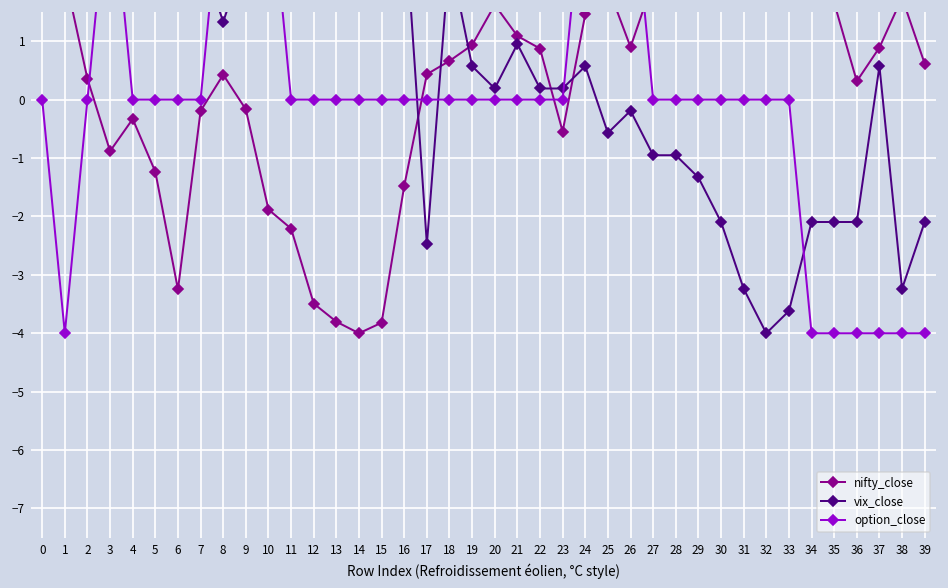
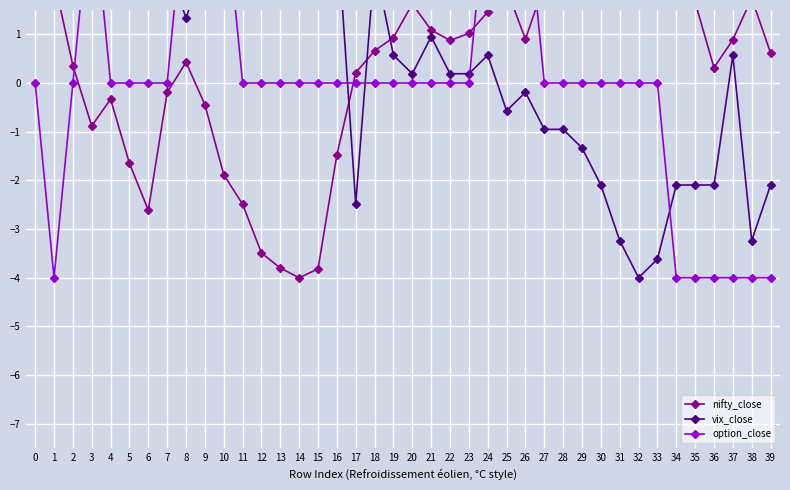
  {
    "nifty_close": {
      "2": 0.4,
      "3": -0.9,
      "4": -0.3,
-     "5": -1.2,
-     "6": -3.3,
+     "5": -1.6,
+     "6": -2.6,
      "7": -0.2,
      "8": 0.4,
-     "9": -0.2,
+     "9": -0.4,
      "10": -1.9,
-     "11": -2.2,
+     "11": -2.5,
      "12": -3.5,
      "13": -3.8,
      "14": -4.0,
      "15": -3.8,
      "16": -1.5,
-     "17": 0.4,
+     "17": 0.2,
      "18": 0.7,
      "19": 0.9,
      "21": 1.1,
      "22": 0.9,
-     "23": -0.5,
+     "23": 1.0,
      "24": 1.5,
      "26": 0.9,
      "36": 0.3,
      "37": 0.9,
      "39": 0.6
    },
    "vix_close": {
      "8": 1.3,
      "17": -2.5,
      "19": 0.6,
      "20": 0.2,
      "21": 1.0,
      "22": 0.2,
      "23": 0.2,
      "24": 0.6,
      "25": -0.6,
      "26": -0.2,
      "27": -1.0,
      "28": -1.0,
      "29": -1.3,
      "30": -2.1,
      "31": -3.2,
      "32": -4.0,
      "33": -3.6,
      "34": -2.1,
      "35": -2.1,
      "36": -2.1,
      "37": 0.6,
      "38": -3.2,
      "39": -2.1
    },
    "option_close": {
      "0": 0.0,
      "1": -4.0,
      "2": 0.0,
      "4": 0.0,
      "5": 0.0,
      "6": 0.0,
      "7": 0.0,
      "11": 0.0,
      "12": 0.0,
      "13": 0.0,
      "14": 0.0,
      "15": 0.0,
      "16": 0.0,
      "17": 0.0,
      "18": 0.0,
      "19": 0.0,
      "20": 0.0,
      "21": 0.0,
      "22": 0.0,
      "23": 0.0,
      "27": 0.0,
      "28": 0.0,
      "29": 0.0,
      "30": 0.0,
      "31": 0.0,
      "32": 0.0,
      "33": 0.0,
      "34": -4.0,
      "35": -4.0,
      "36": -4.0,
      "37": -4.0,
      "38": -4.0,
      "39": -4.0
    }
  }
